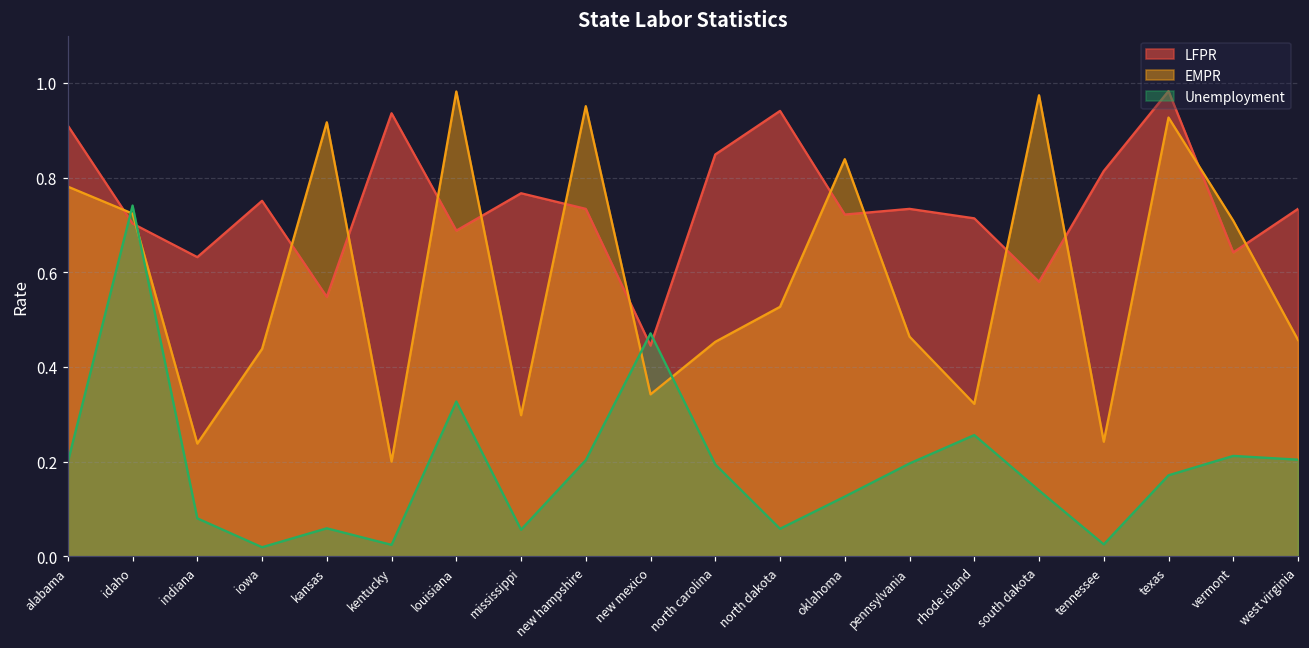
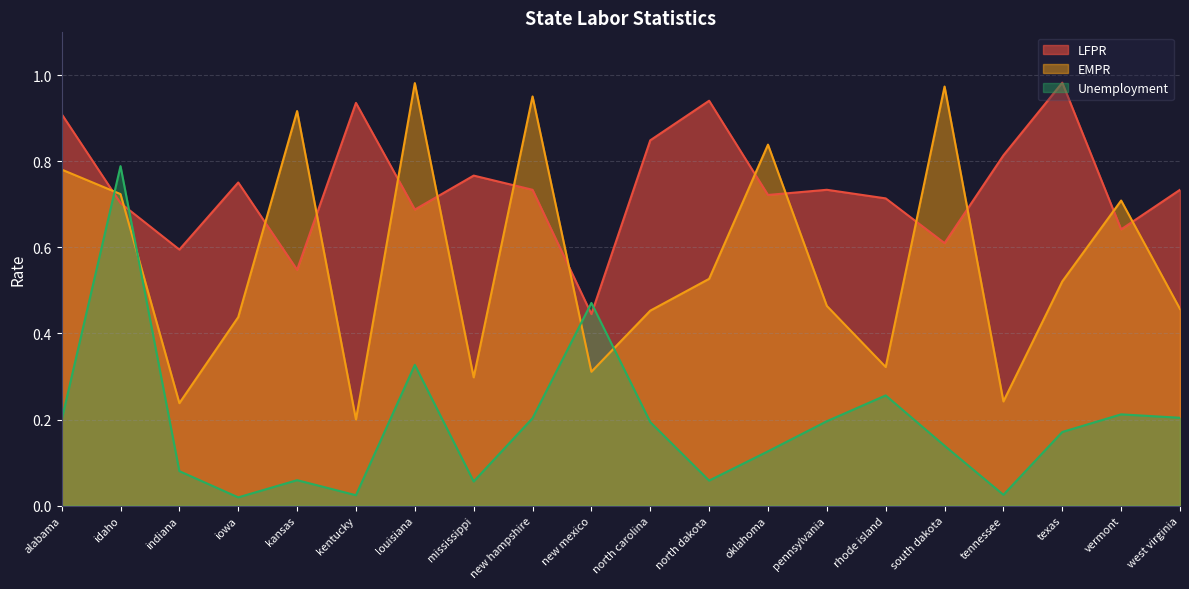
  {
    "LFPR": {
      "alabama": 0.91,
      "idaho": 0.70,
-     "indiana": 0.63,
+     "indiana": 0.60,
      "iowa": 0.75,
      "kansas": 0.55,
      "kentucky": 0.94,
      "louisiana": 0.69,
      "mississippi": 0.77,
      "new hampshire": 0.73,
      "new mexico": 0.45,
      "north carolina": 0.85,
      "north dakota": 0.94,
      "oklahoma": 0.72,
      "pennsylvania": 0.73,
      "rhode island": 0.71,
-     "south dakota": 0.58,
+     "south dakota": 0.61,
      "tennessee": 0.81,
      "vermont": 0.64,
      "west virginia": 0.73
    },
    "EMPR": {
      "alabama": 0.78,
      "idaho": 0.72,
      "indiana": 0.24,
      "iowa": 0.44,
      "kansas": 0.92,
      "kentucky": 0.20,
      "louisiana": 0.98,
      "mississippi": 0.30,
      "new hampshire": 0.95,
-     "new mexico": 0.34,
+     "new mexico": 0.31,
      "north carolina": 0.45,
      "north dakota": 0.53,
      "oklahoma": 0.84,
      "pennsylvania": 0.46,
      "rhode island": 0.32,
      "south dakota": 0.97,
      "tennessee": 0.24,
-     "texas": 0.93,
+     "texas": 0.52,
      "vermont": 0.71,
      "west virginia": 0.46
    },
    "Unemployment": {
      "alabama": 0.20,
-     "idaho": 0.74,
+     "idaho": 0.79,
      "indiana": 0.08,
      "iowa": 0.02,
      "kansas": 0.06,
      "kentucky": 0.02,
      "louisiana": 0.33,
      "mississippi": 0.06,
      "new hampshire": 0.20,
      "new mexico": 0.47,
      "north carolina": 0.19,
      "north dakota": 0.06,
      "oklahoma": 0.13,
      "pennsylvania": 0.20,
      "rhode island": 0.26,
      "south dakota": 0.14,
      "tennessee": 0.03,
      "texas": 0.17,
      "vermont": 0.21,
      "west virginia": 0.20
    }
  }
